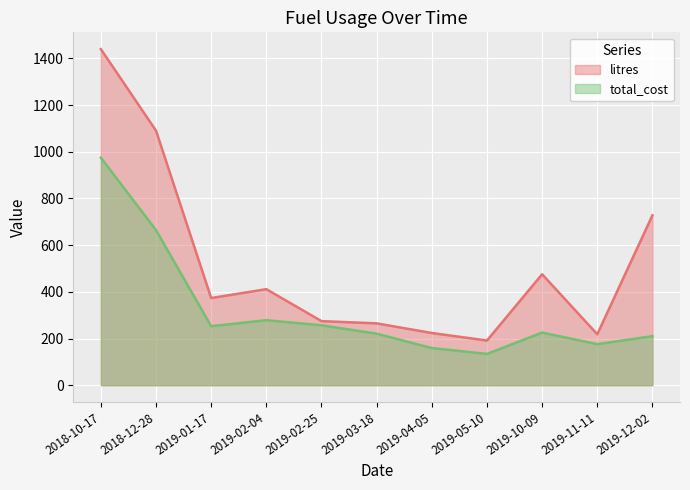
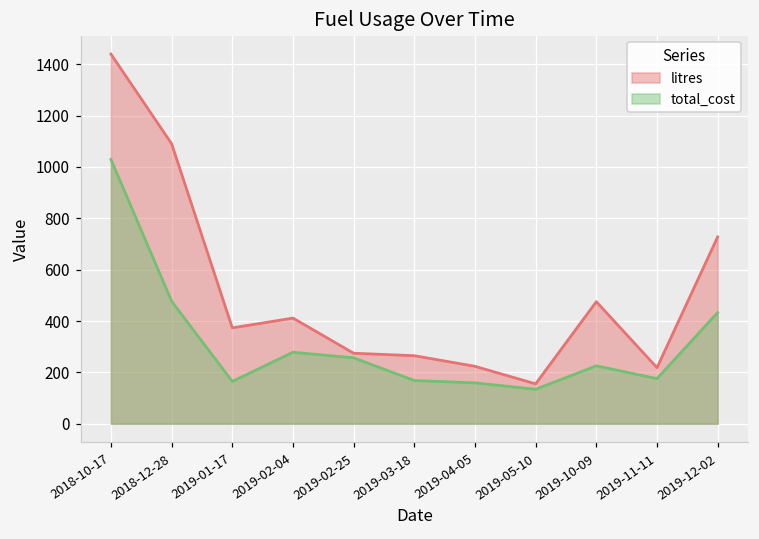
  {
    "litres": {
      "2018-10-17": 1440,
      "2018-12-28": 1090,
      "2019-01-17": 370,
      "2019-02-04": 410,
      "2019-02-25": 270,
      "2019-03-18": 270,
      "2019-04-05": 220,
-     "2019-05-10": 190,
+     "2019-05-10": 160,
      "2019-10-09": 480,
      "2019-11-11": 220,
      "2019-12-02": 730
    },
    "total_cost": {
-     "2018-10-17": 970,
-     "2018-12-28": 660,
-     "2019-01-17": 250,
+     "2018-10-17": 1030,
+     "2018-12-28": 480,
+     "2019-01-17": 160,
      "2019-02-04": 280,
      "2019-02-25": 260,
-     "2019-03-18": 220,
+     "2019-03-18": 170,
      "2019-04-05": 160,
      "2019-05-10": 130,
      "2019-10-09": 230,
      "2019-11-11": 180,
-     "2019-12-02": 210
+     "2019-12-02": 430
    }
  }
